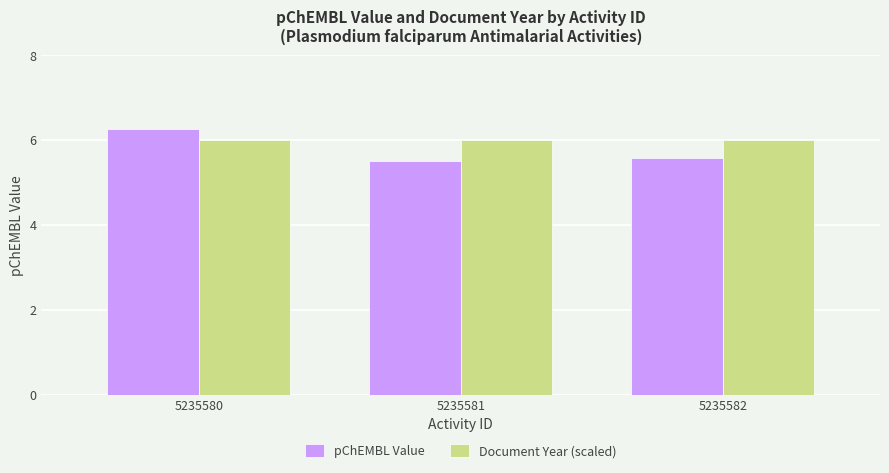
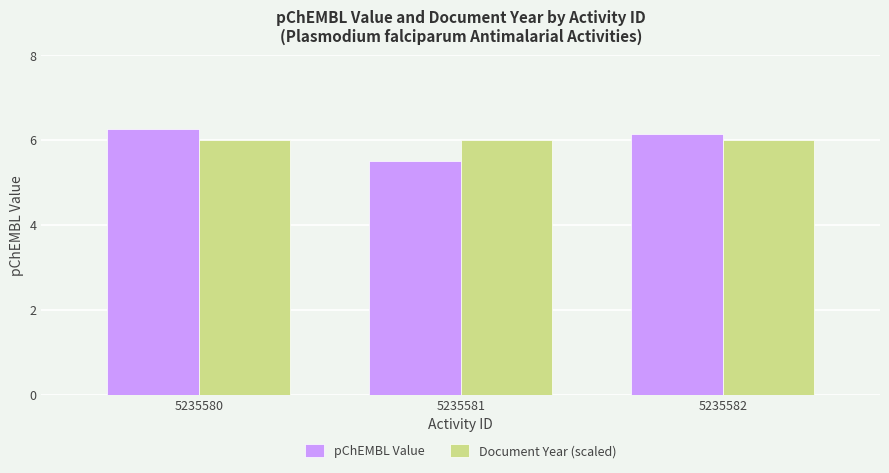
  {
    "pChEMBL Value": {
      "5235580": 6.3,
      "5235581": 5.5,
-     "5235582": 5.6
+     "5235582": 6.1
    },
    "Document Year (scaled)": {
      "5235580": 6.0,
      "5235581": 6.0,
      "5235582": 6.0
    }
  }
